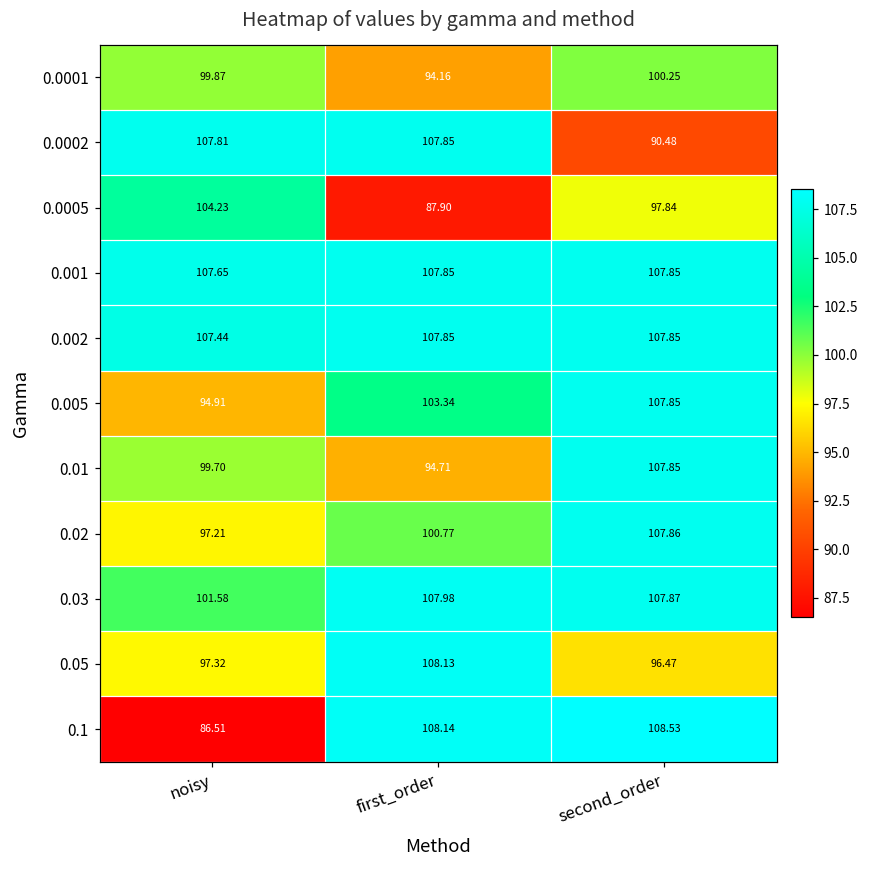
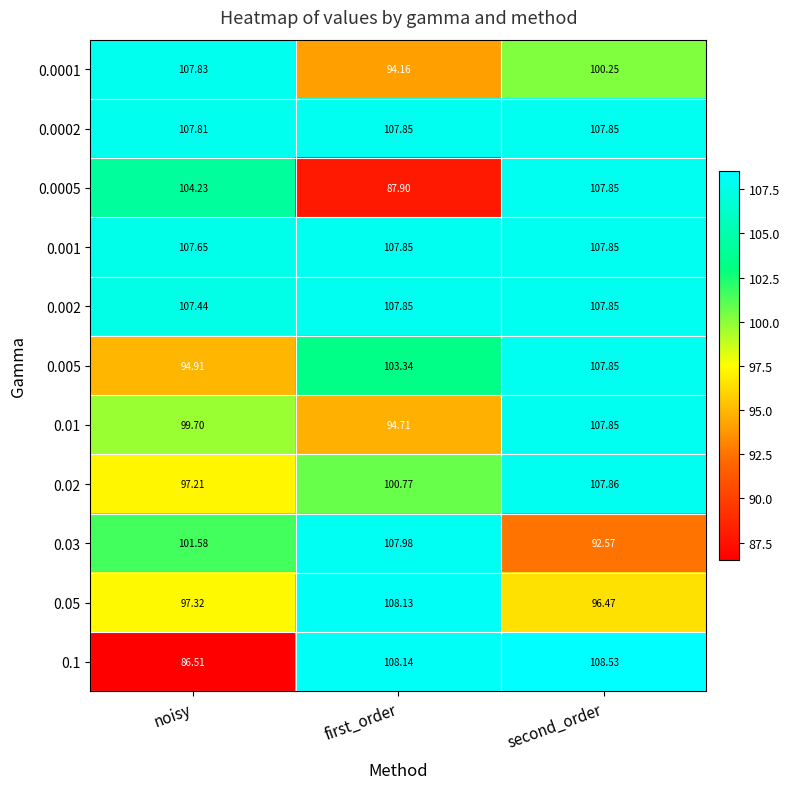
  {
    "0.0001": {
-     "noisy": 99.87,
+     "noisy": 107.83,
      "first_order": 94.16,
      "second_order": 100.25
    },
    "0.0002": {
      "noisy": 107.81,
      "first_order": 107.85,
-     "second_order": 90.48
+     "second_order": 107.85
    },
    "0.0005": {
      "noisy": 104.23,
      "first_order": 87.90,
-     "second_order": 97.84
+     "second_order": 107.85
    },
    "0.001": {
      "noisy": 107.65,
      "first_order": 107.85,
      "second_order": 107.85
    },
    "0.002": {
      "noisy": 107.44,
      "first_order": 107.85,
      "second_order": 107.85
    },
    "0.005": {
      "noisy": 94.91,
      "first_order": 103.34,
      "second_order": 107.85
    },
    "0.01": {
      "noisy": 99.70,
      "first_order": 94.71,
      "second_order": 107.85
    },
    "0.02": {
      "noisy": 97.21,
      "first_order": 100.77,
      "second_order": 107.86
    },
    "0.03": {
      "noisy": 101.58,
      "first_order": 107.98,
-     "second_order": 107.87
+     "second_order": 92.57
    },
    "0.05": {
      "noisy": 97.32,
      "first_order": 108.13,
      "second_order": 96.47
    },
    "0.1": {
      "noisy": 86.51,
      "first_order": 108.14,
      "second_order": 108.53
    }
  }
